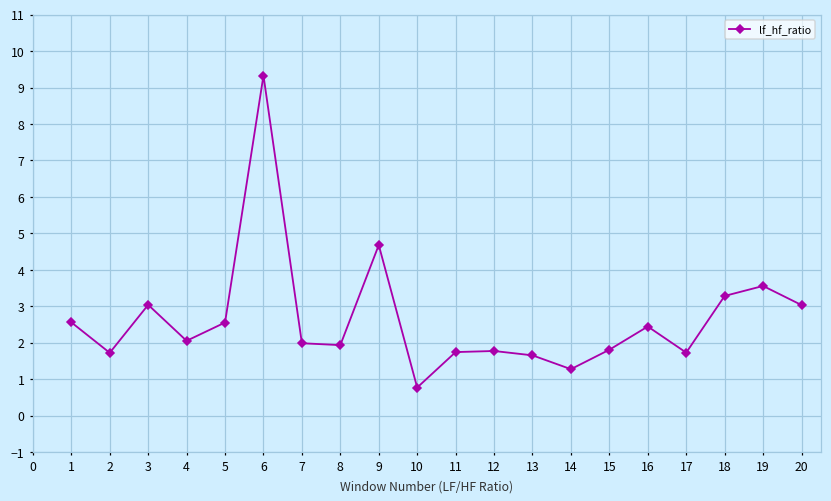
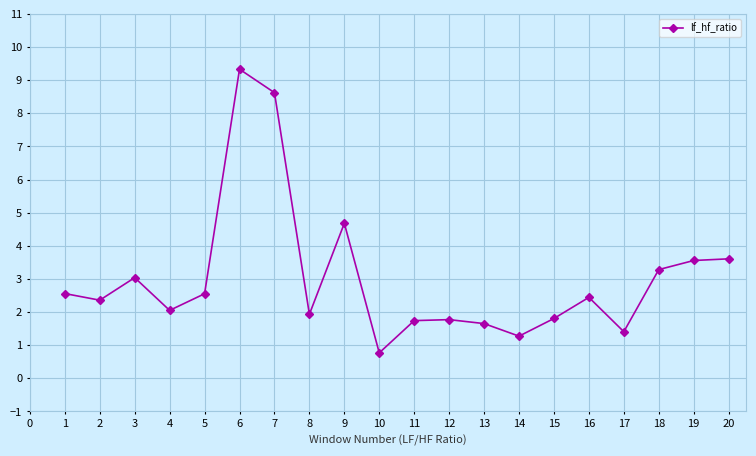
  {
    "1": 2.6,
-   "2": 1.7,
+   "2": 2.4,
    "3": 3.0,
    "4": 2.1,
    "5": 2.6,
    "6": 9.3,
-   "7": 2.0,
+   "7": 8.6,
    "8": 1.9,
    "9": 4.7,
    "10": 0.8,
    "11": 1.7,
    "12": 1.8,
    "13": 1.7,
    "14": 1.3,
    "15": 1.8,
    "16": 2.4,
-   "17": 1.7,
+   "17": 1.4,
    "18": 3.3,
    "19": 3.6,
-   "20": 3.0
+   "20": 3.6
  }
